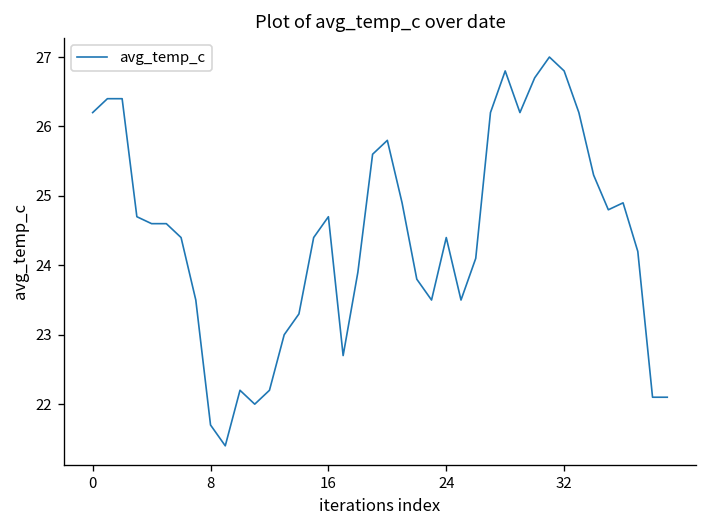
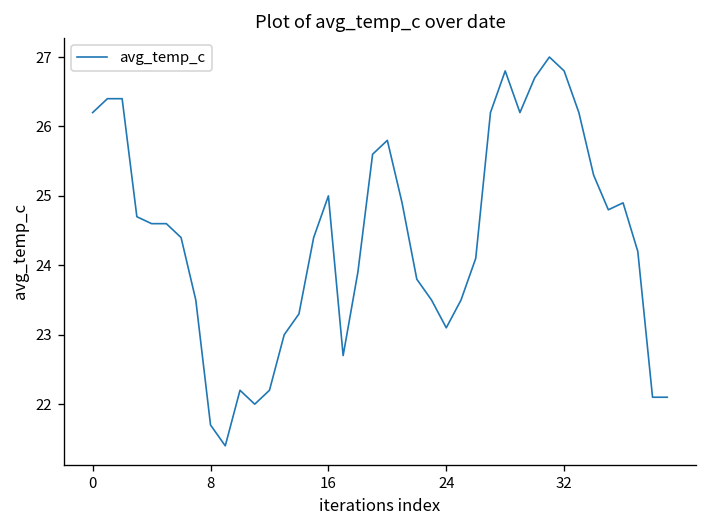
  {
    "0": 26.2,
    "8": 21.7,
-   "16": 24.7,
-   "24": 24.4,
+   "16": 25.0,
+   "24": 23.1,
    "32": 26.8
  }
